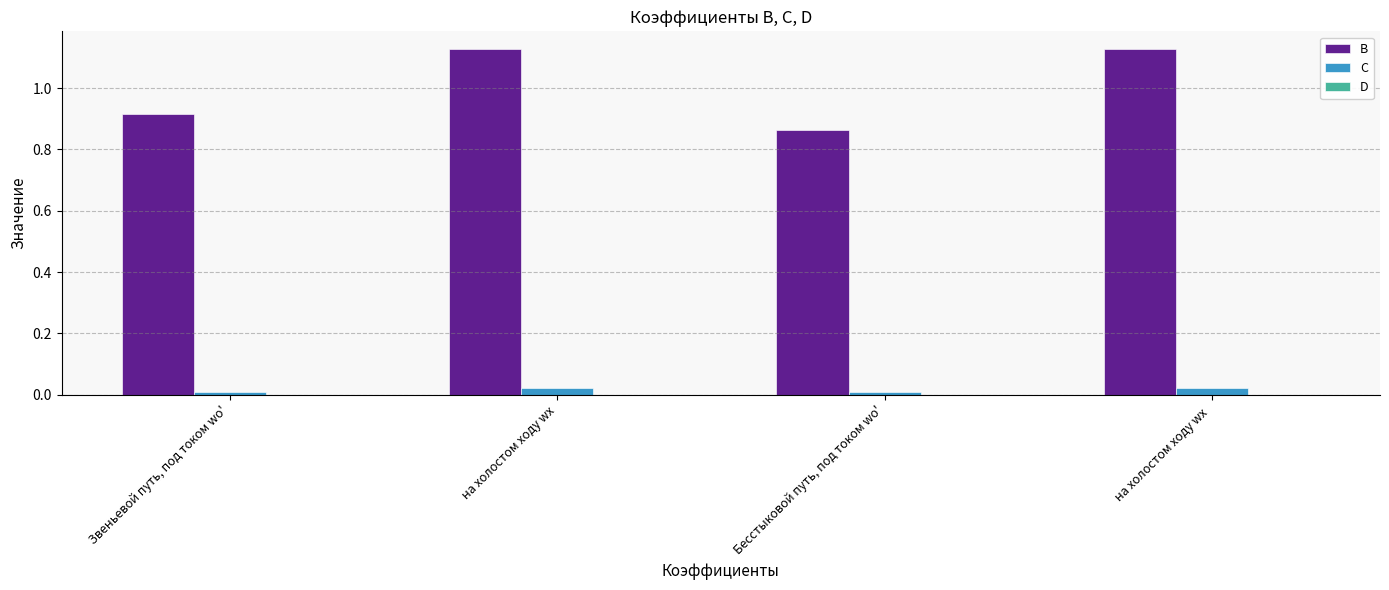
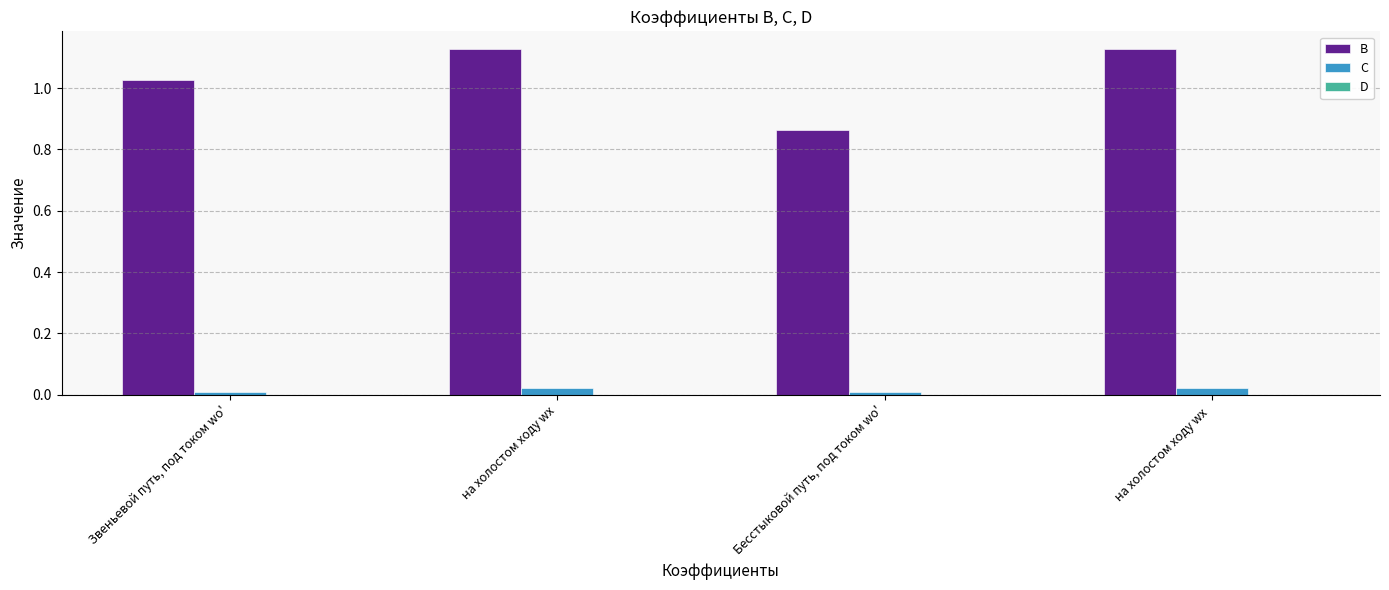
  {
    "B": {
-     "Звеньевой путь, под током wо'": 0.92,
+     "Звеньевой путь, под током wо'": 1.03,
      "Бесстыковой путь, под током wо'": 0.86
    }
  }
